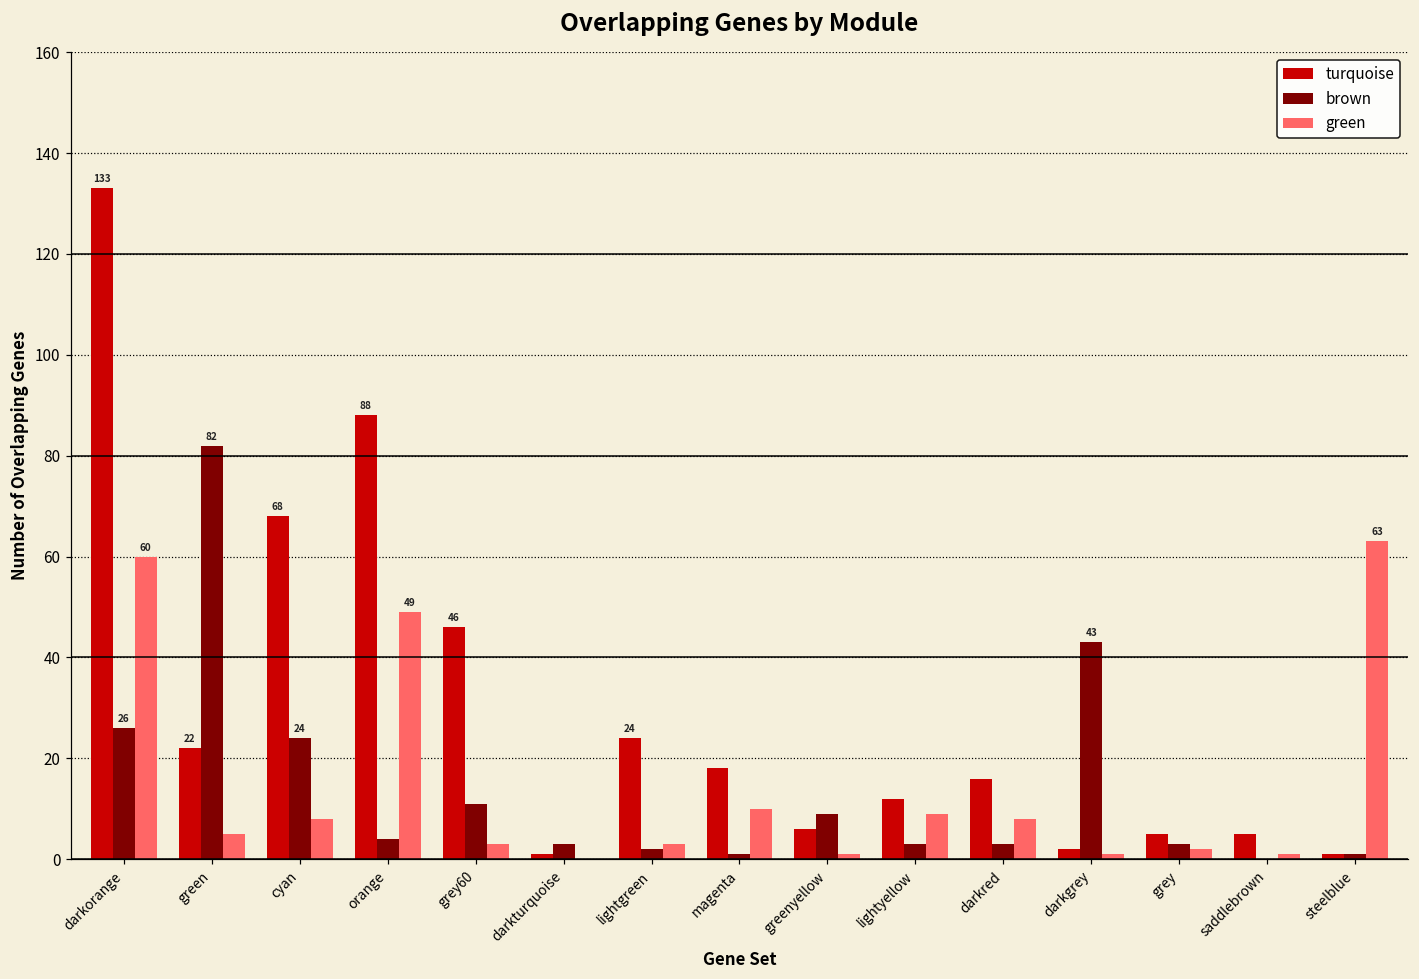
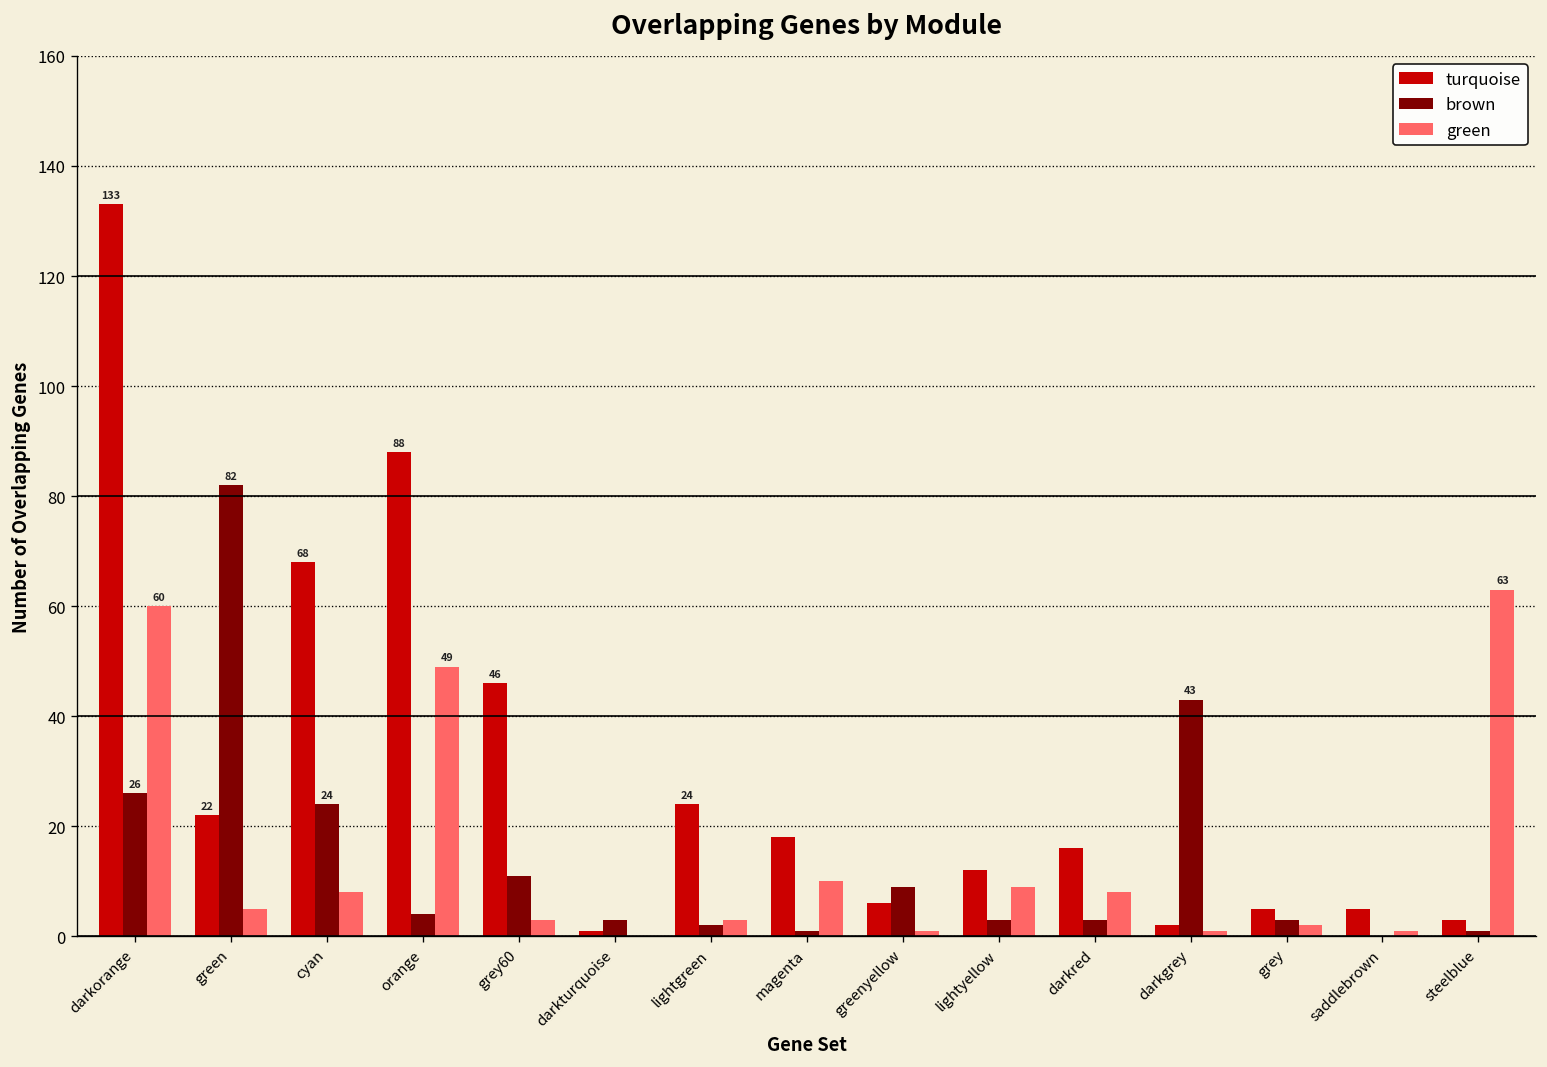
  {
    "turquoise": {
      "darkturquoise": 1,
      "magenta": 18,
      "greenyellow": 6,
      "lightyellow": 12,
      "darkred": 16,
      "darkgrey": 2,
      "grey": 5,
      "saddlebrown": 5,
-     "steelblue": 1
+     "steelblue": 3
    },
    "brown": {
      "darkorange": 26,
      "green": 82,
      "cyan": 24,
      "darkgrey": 43
    },
    "green": {
      "darkorange": 60,
      "orange": 49,
      "steelblue": 63
    }
  }
